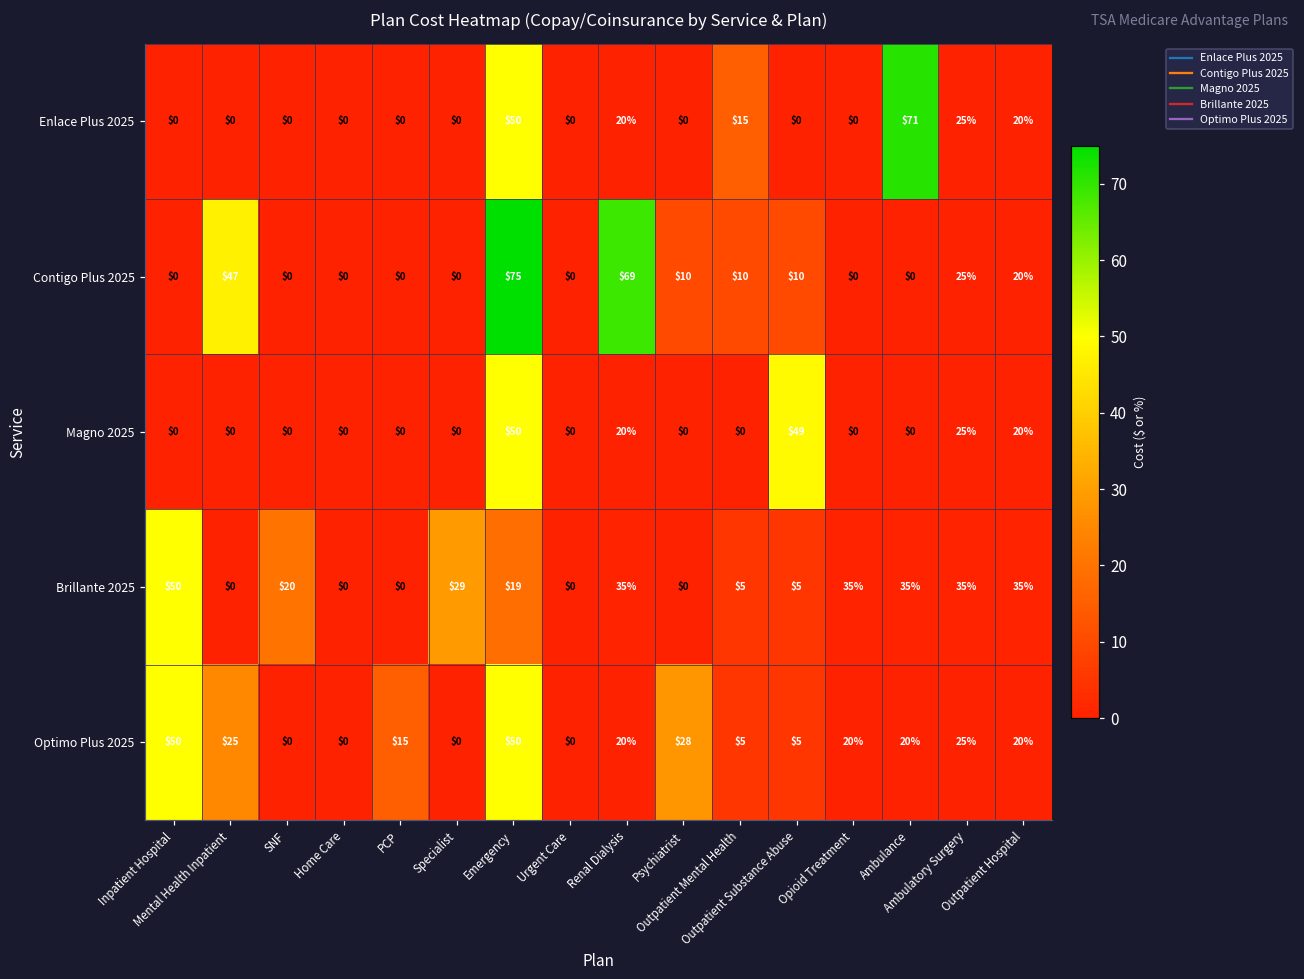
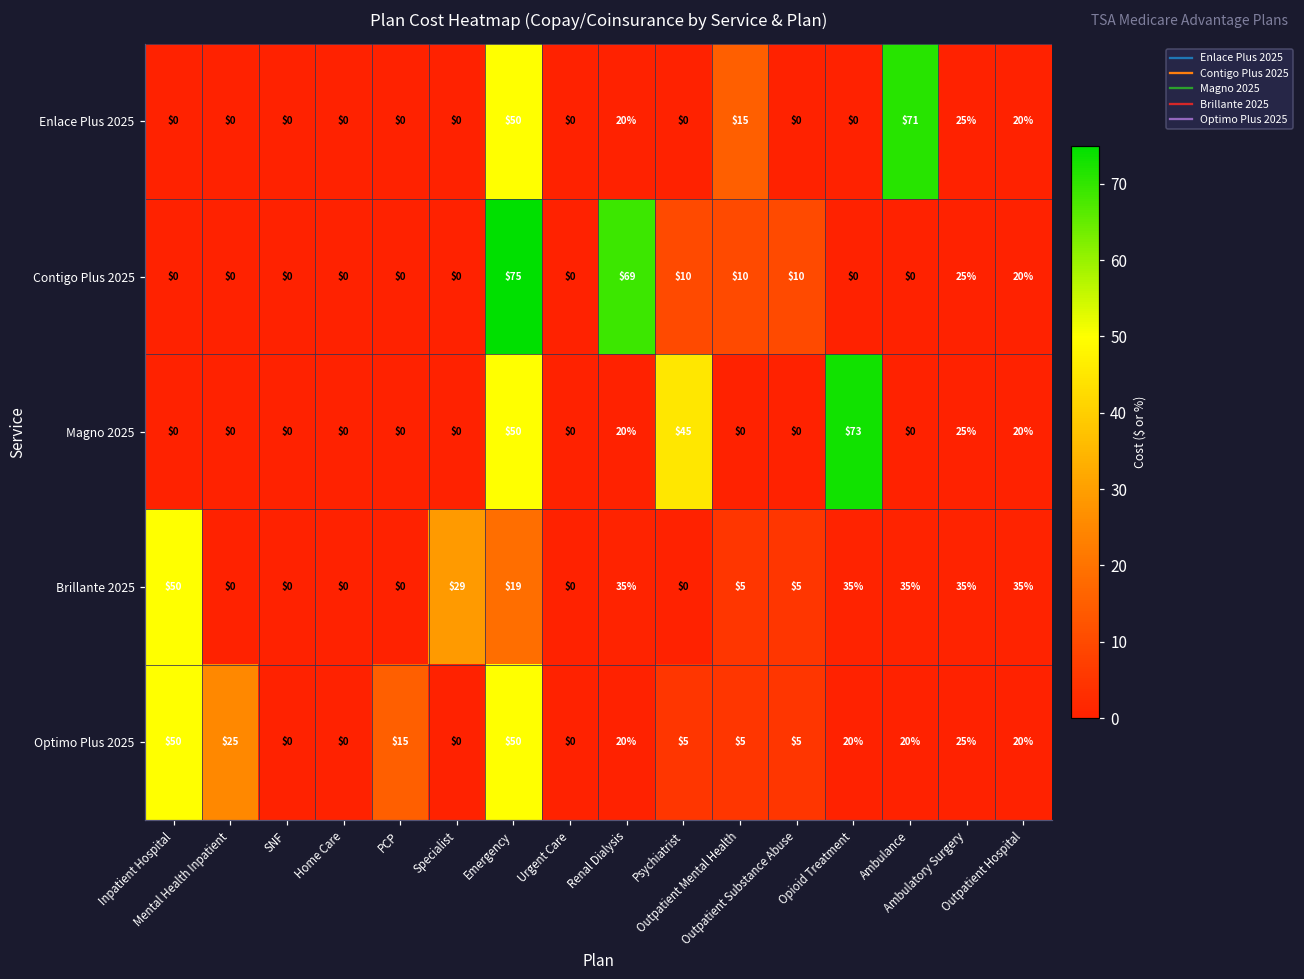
  {
    "Enlace Plus 2025": {
      "Inpatient Hospital": "$0",
      "Mental Health Inpatient": "$0",
      "SNF": "$0",
      "Home Care": "$0",
      "PCP": "$0",
      "Specialist": "$0",
      "Emergency": "$50",
      "Urgent Care": "$0",
      "Renal Dialysis": "20%",
      "Psychiatrist": "$0",
      "Outpatient Mental Health": "$15",
      "Outpatient Substance Abuse": "$0",
      "Opioid Treatment": "$0",
      "Ambulance": "$71",
      "Ambulatory Surgery": "25%",
      "Outpatient Hospital": "20%"
    },
    "Contigo Plus 2025": {
      "Inpatient Hospital": "$0",
-     "Mental Health Inpatient": "$47",
+     "Mental Health Inpatient": "$0",
      "SNF": "$0",
      "Home Care": "$0",
      "PCP": "$0",
      "Specialist": "$0",
      "Emergency": "$75",
      "Urgent Care": "$0",
      "Renal Dialysis": "$69",
      "Psychiatrist": "$10",
      "Outpatient Mental Health": "$10",
      "Outpatient Substance Abuse": "$10",
      "Opioid Treatment": "$0",
      "Ambulance": "$0",
      "Ambulatory Surgery": "25%",
      "Outpatient Hospital": "20%"
    },
    "Magno 2025": {
      "Inpatient Hospital": "$0",
      "Mental Health Inpatient": "$0",
      "SNF": "$0",
      "Home Care": "$0",
      "PCP": "$0",
      "Specialist": "$0",
      "Emergency": "$50",
      "Urgent Care": "$0",
      "Renal Dialysis": "20%",
-     "Psychiatrist": "$0",
+     "Psychiatrist": "$45",
      "Outpatient Mental Health": "$0",
-     "Outpatient Substance Abuse": "$49",
-     "Opioid Treatment": "$0",
+     "Outpatient Substance Abuse": "$0",
+     "Opioid Treatment": "$73",
      "Ambulance": "$0",
      "Ambulatory Surgery": "25%",
      "Outpatient Hospital": "20%"
    },
    "Brillante 2025": {
      "Inpatient Hospital": "$50",
      "Mental Health Inpatient": "$0",
-     "SNF": "$20",
+     "SNF": "$0",
      "Home Care": "$0",
      "PCP": "$0",
      "Specialist": "$29",
      "Emergency": "$19",
      "Urgent Care": "$0",
      "Renal Dialysis": "35%",
      "Psychiatrist": "$0",
      "Outpatient Mental Health": "$5",
      "Outpatient Substance Abuse": "$5",
      "Opioid Treatment": "35%",
      "Ambulance": "35%",
      "Ambulatory Surgery": "35%",
      "Outpatient Hospital": "35%"
    },
    "Optimo Plus 2025": {
      "Inpatient Hospital": "$50",
      "Mental Health Inpatient": "$25",
      "SNF": "$0",
      "Home Care": "$0",
      "PCP": "$15",
      "Specialist": "$0",
      "Emergency": "$50",
      "Urgent Care": "$0",
      "Renal Dialysis": "20%",
-     "Psychiatrist": "$28",
+     "Psychiatrist": "$5",
      "Outpatient Mental Health": "$5",
      "Outpatient Substance Abuse": "$5",
      "Opioid Treatment": "20%",
      "Ambulance": "20%",
      "Ambulatory Surgery": "25%",
      "Outpatient Hospital": "20%"
    }
  }
